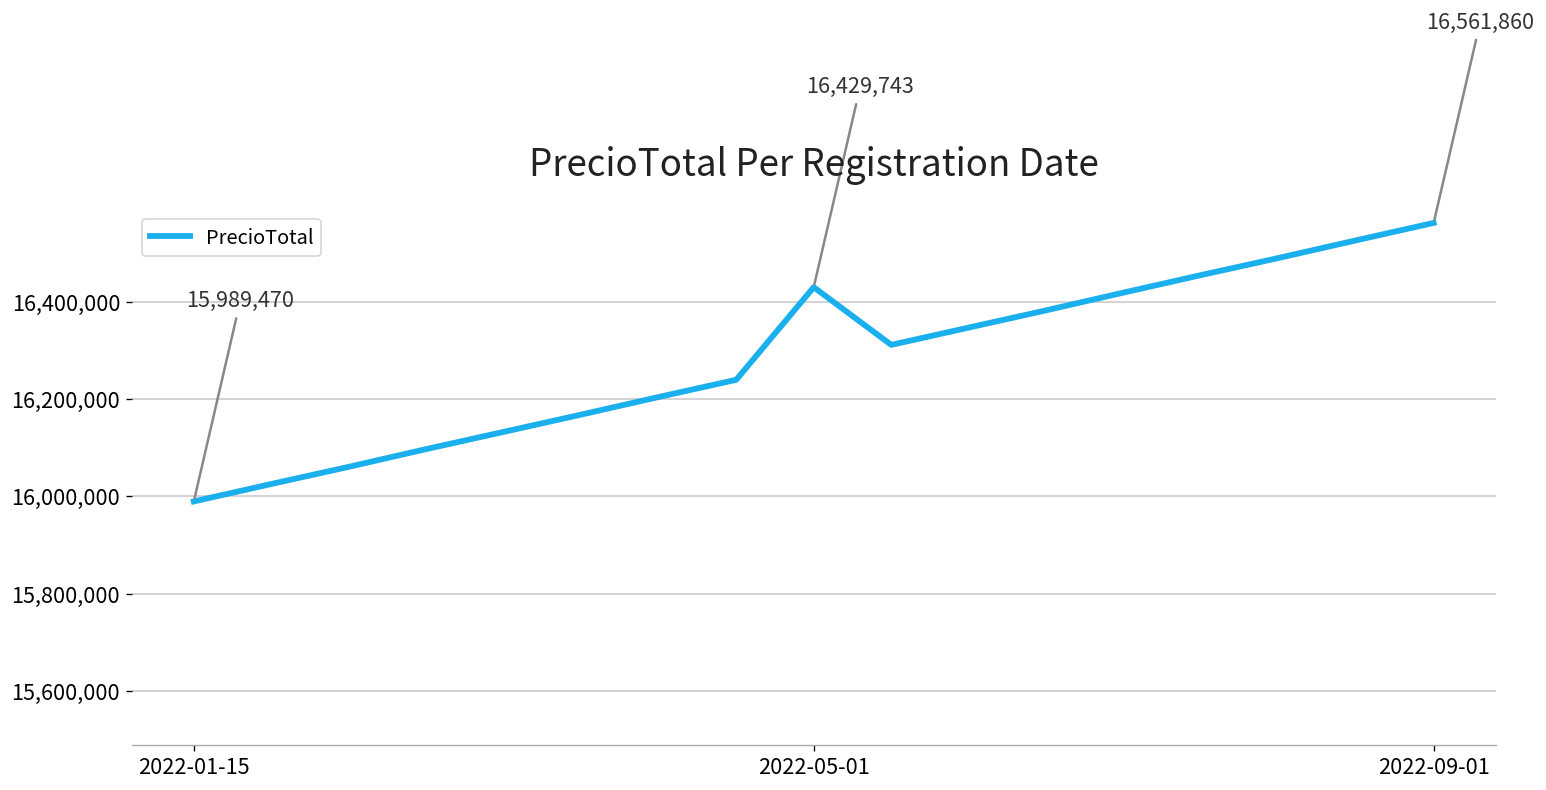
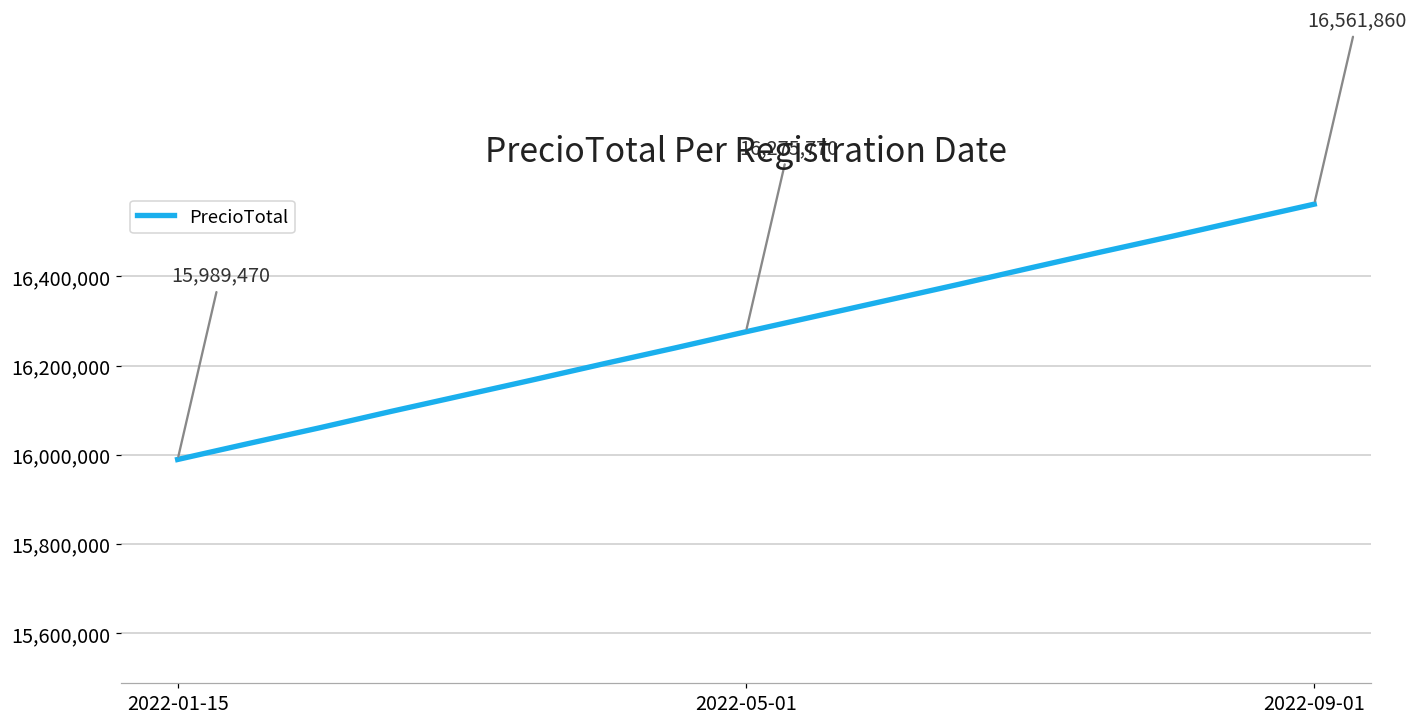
  {
-   "2022-05-01": "16,429,743",
+   "2022-05-01": "16,275,770",
    "2022-09-01": "16,561,860"
  }
